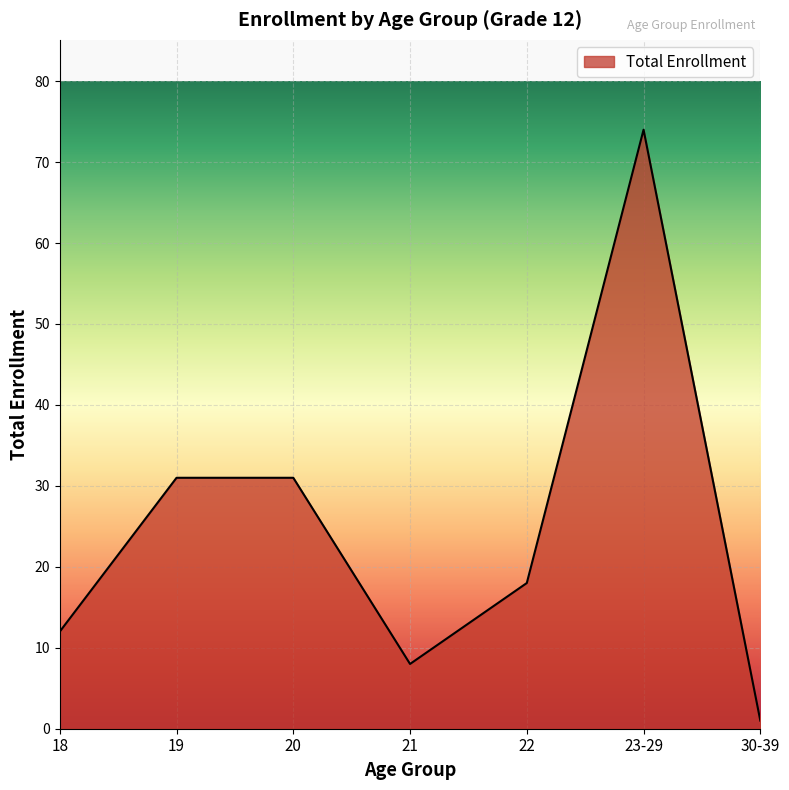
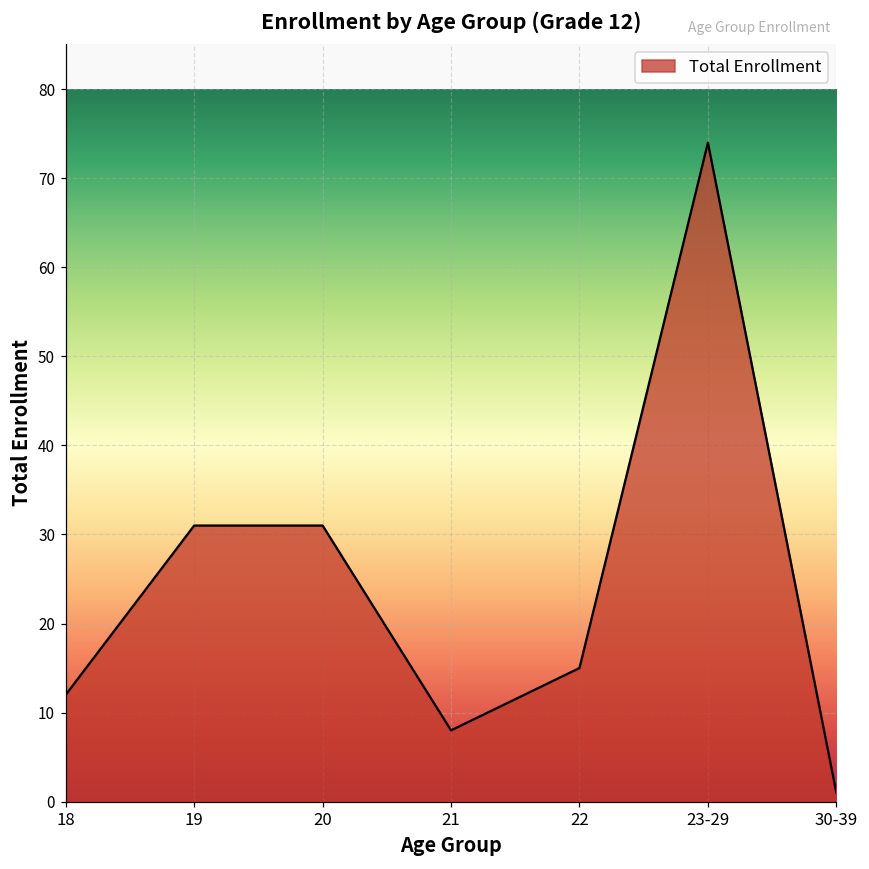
  {
    "18": 12,
    "19": 31,
    "20": 31,
    "21": 8,
-   "22": 18,
+   "22": 15,
    "23-29": 74,
    "30-39": 1
  }
